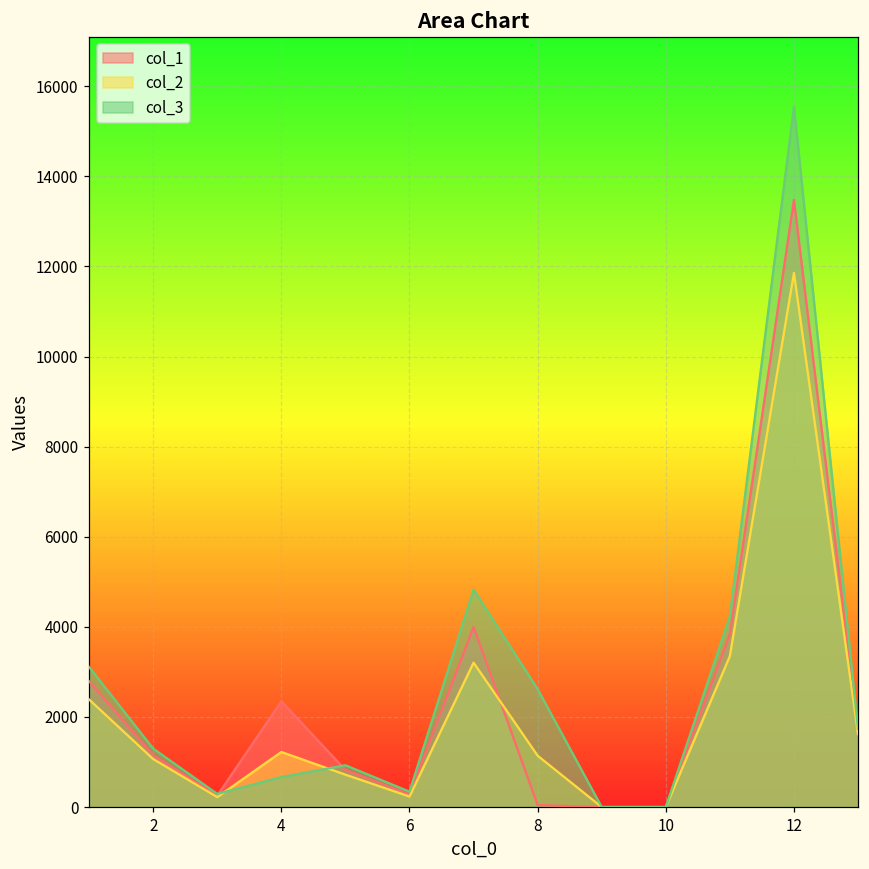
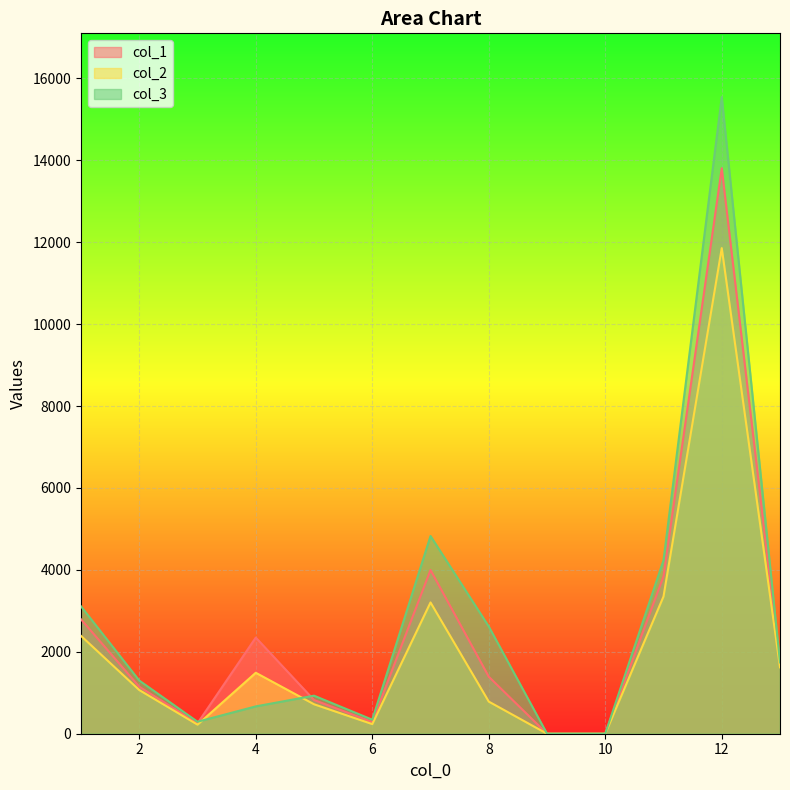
  {
    "col_1": {
      "2": 1100,
      "4": 2300,
-     "8": 0,
-     "12": 13500
+     "8": 1400,
+     "12": 13800
    },
    "col_2": {
      "2": 1100,
-     "4": 1200,
-     "8": 1100,
+     "4": 1500,
+     "8": 800,
      "12": 11900
    },
    "col_3": {
      "2": 1300,
      "4": 700,
      "8": 2600,
      "12": 15500
    }
  }
